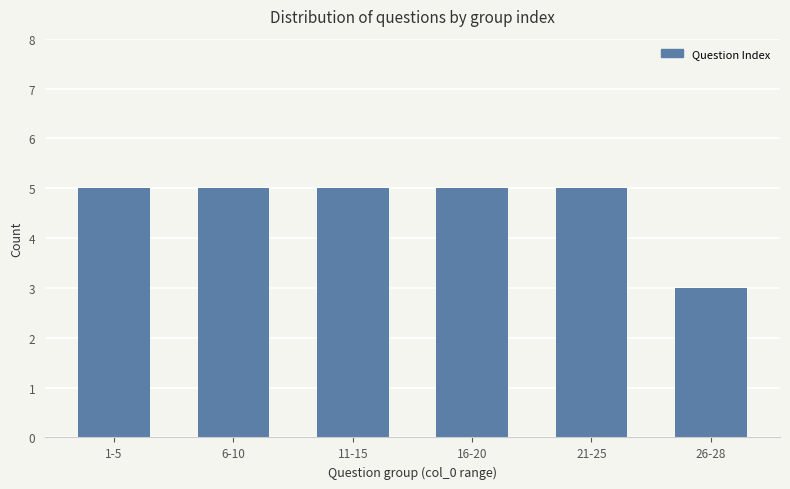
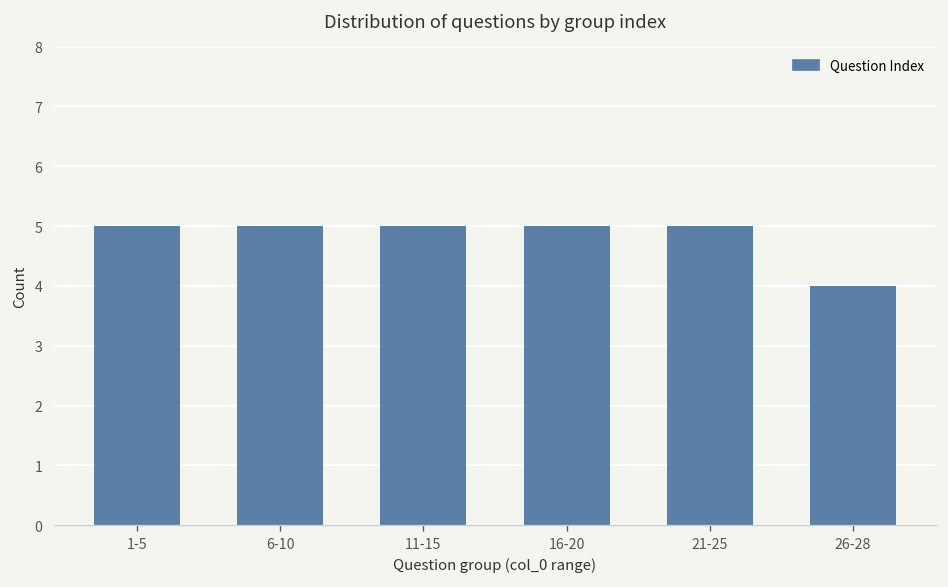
  {
    "1-5": 5,
    "6-10": 5,
    "11-15": 5,
    "16-20": 5,
    "21-25": 5,
-   "26-28": 3
+   "26-28": 4
  }
